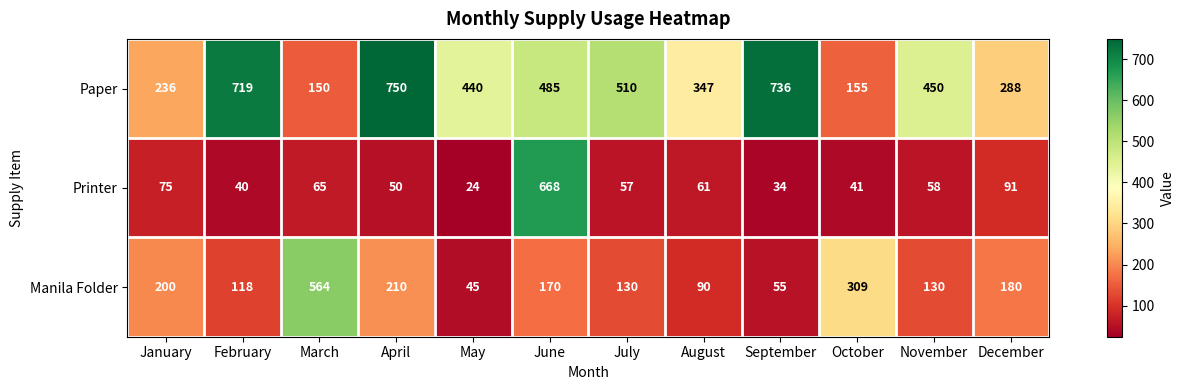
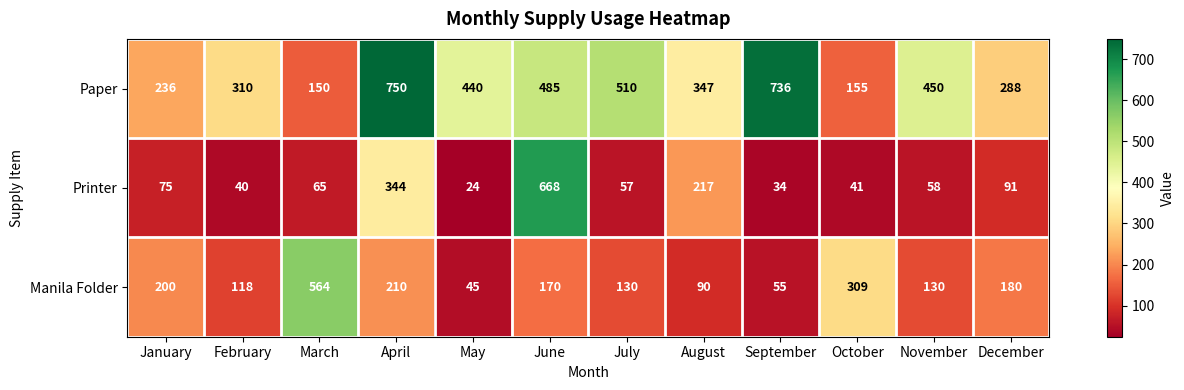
  {
    "Paper": {
      "January": 236,
-     "February": 719,
+     "February": 310,
      "March": 150,
      "April": 750,
      "May": 440,
      "June": 485,
      "July": 510,
      "August": 347,
      "September": 736,
      "October": 155,
      "November": 450,
      "December": 288
    },
    "Printer": {
      "January": 75,
      "February": 40,
      "March": 65,
-     "April": 50,
+     "April": 344,
      "May": 24,
      "June": 668,
      "July": 57,
-     "August": 61,
+     "August": 217,
      "September": 34,
      "October": 41,
      "November": 58,
      "December": 91
    },
    "Manila Folder": {
      "January": 200,
      "February": 118,
      "March": 564,
      "April": 210,
      "May": 45,
      "June": 170,
      "July": 130,
      "August": 90,
      "September": 55,
      "October": 309,
      "November": 130,
      "December": 180
    }
  }
